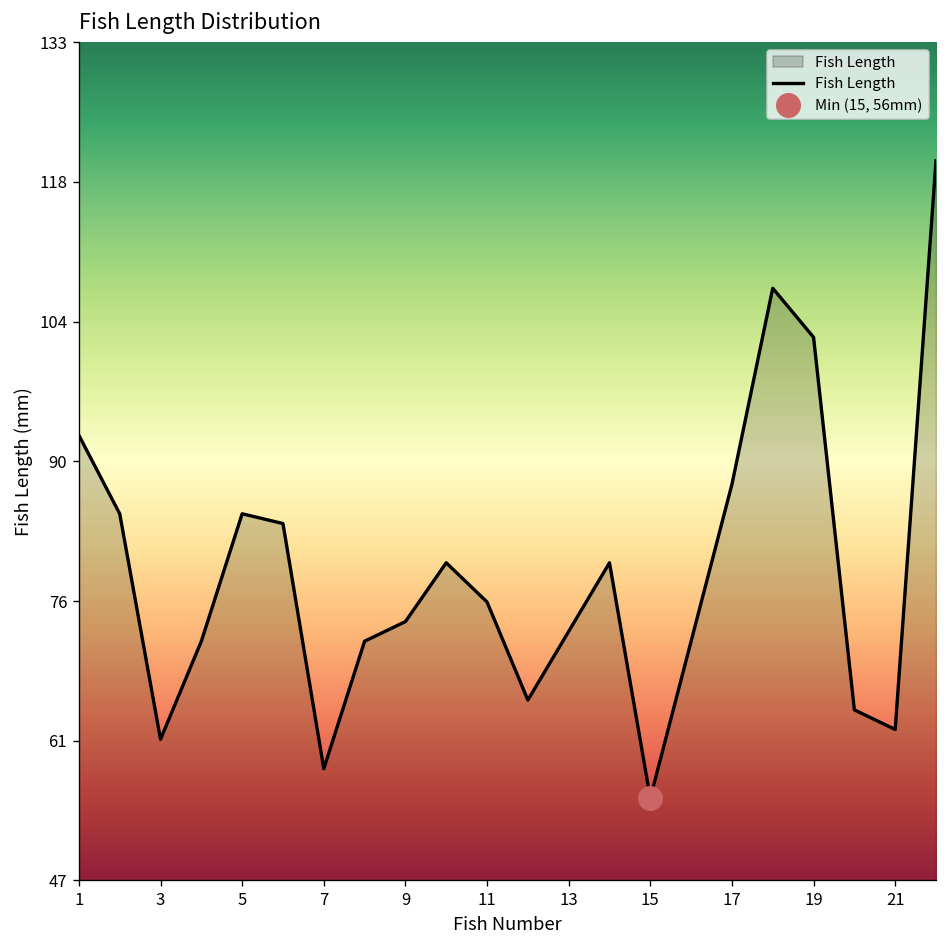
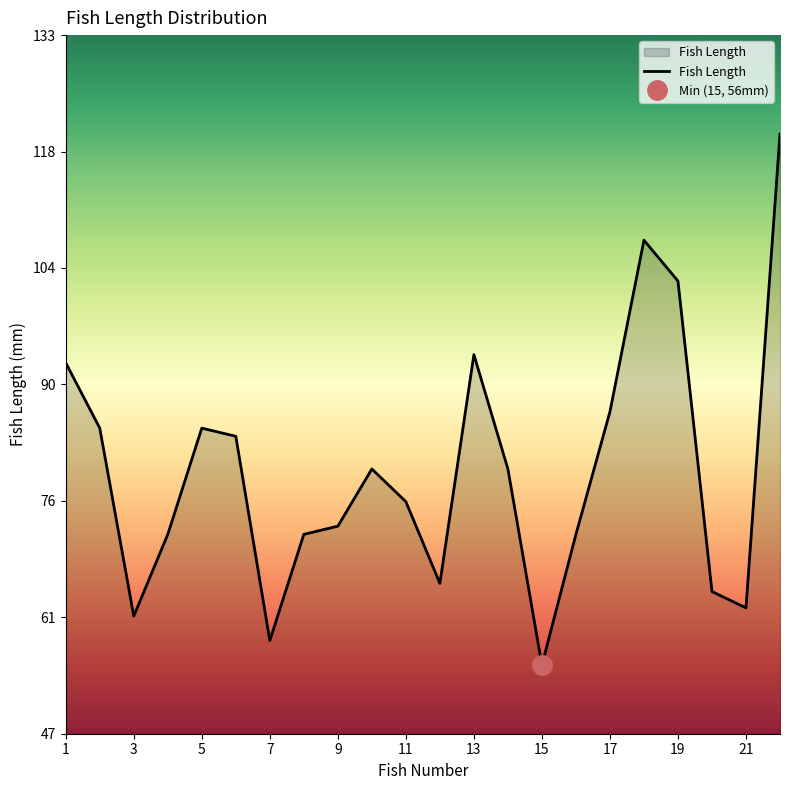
  {
    "Fish Length": {
      "1": 93,
      "3": 62,
      "5": 85,
      "7": 59,
-     "9": 74,
+     "9": 73,
      "11": 76,
-     "13": 73,
-     "17": 88,
+     "13": 94,
+     "17": 87,
      "19": 103,
      "21": 63
    }
  }
